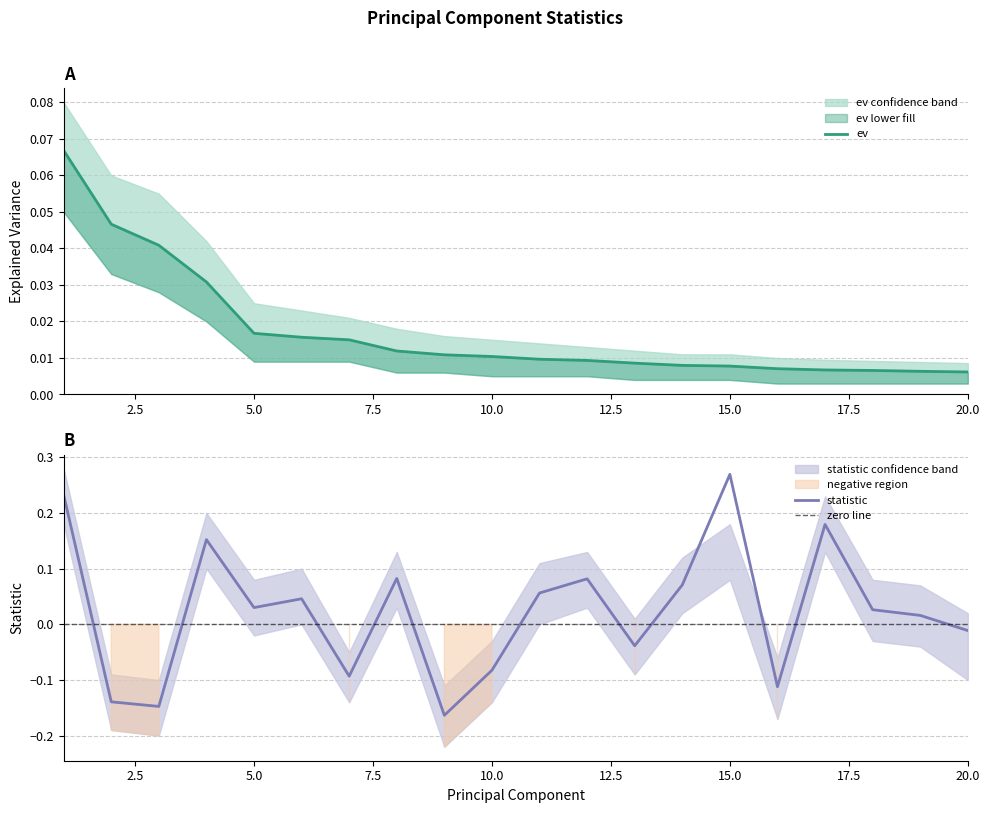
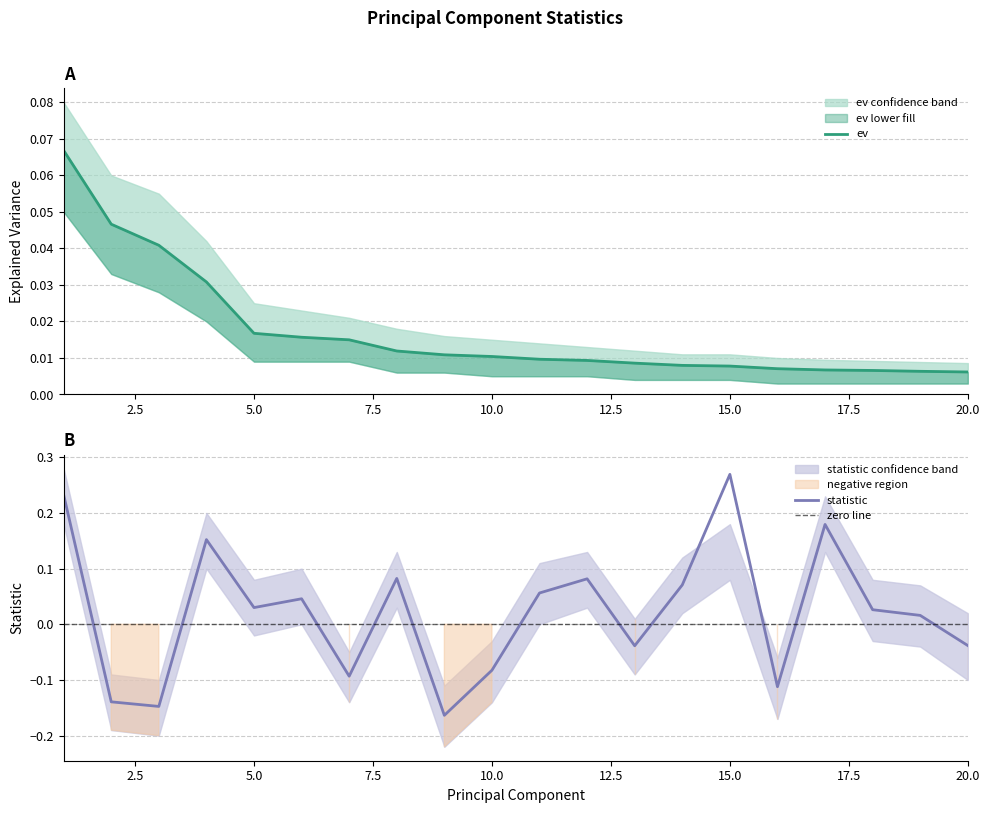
  {
    "B": {
      "statistic": {
        "5.0": 0.03,
        "10.0": -0.08,
        "15.0": 0.27,
-       "20.0": -0.01
+       "20.0": -0.04
      }
    }
  }
